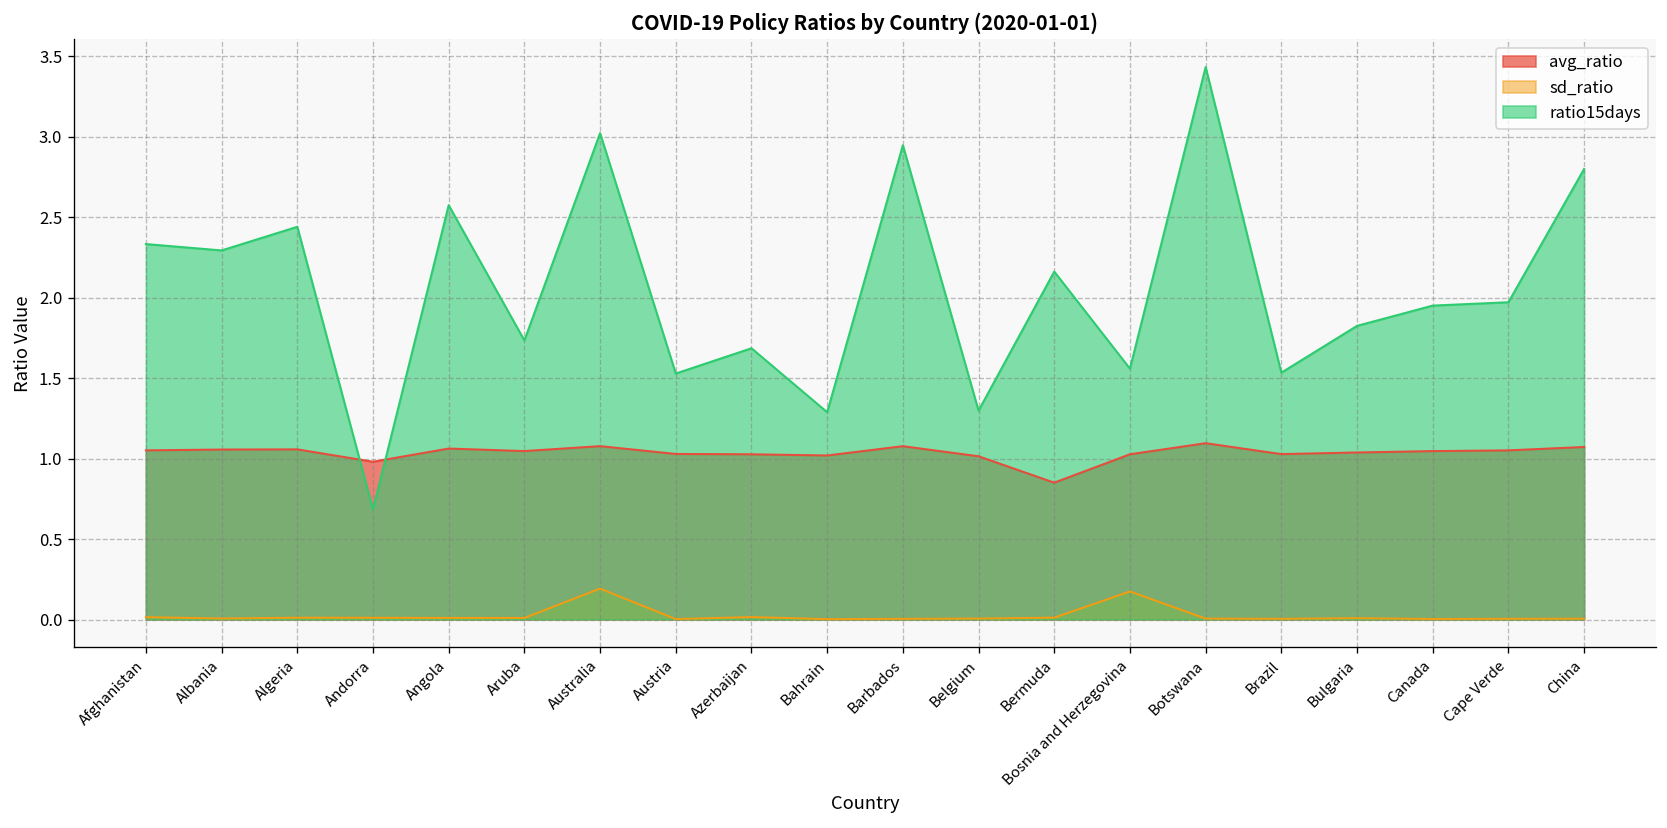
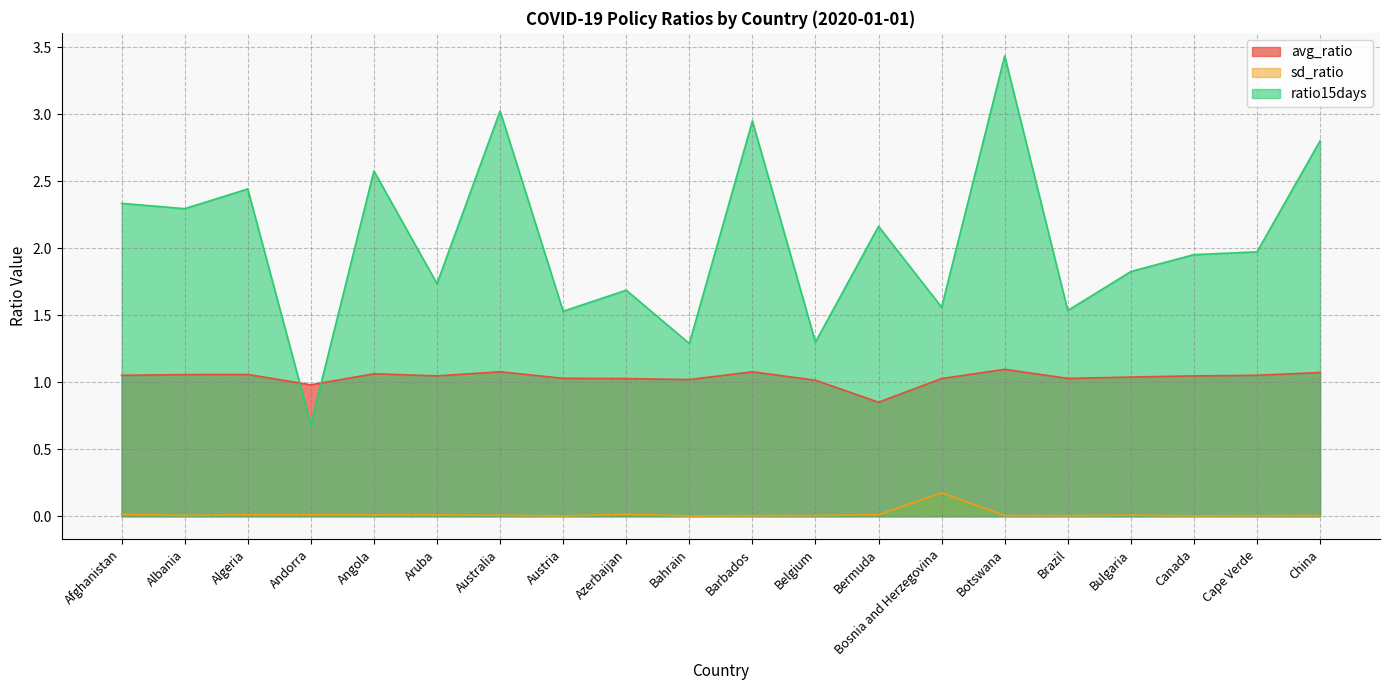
  {
    "avg_ratio": {
      "Afghanistan": 1.05,
      "Albania": 1.06,
      "Algeria": 1.06,
      "Andorra": 0.98,
      "Angola": 1.06,
      "Aruba": 1.05,
      "Australia": 1.08,
      "Austria": 1.03,
      "Azerbaijan": 1.03,
      "Bahrain": 1.02,
      "Barbados": 1.08,
      "Belgium": 1.01,
      "Bermuda": 0.85,
      "Bosnia and Herzegovina": 1.03,
      "Botswana": 1.10,
      "Brazil": 1.03,
      "Bulgaria": 1.04,
      "Canada": 1.05,
      "Cape Verde": 1.05,
      "China": 1.07
    },
    "sd_ratio": {
      "Afghanistan": 0.01,
      "Albania": 0.01,
      "Algeria": 0.01,
      "Andorra": 0.01,
      "Angola": 0.01,
      "Aruba": 0.01,
-     "Australia": 0.19,
+     "Australia": 0.01,
      "Austria": 0.00,
      "Azerbaijan": 0.02,
      "Bahrain": 0.00,
      "Barbados": 0.00,
      "Belgium": 0.01,
      "Bermuda": 0.01,
      "Bosnia and Herzegovina": 0.17,
      "Botswana": 0.01,
      "Brazil": 0.00,
      "Bulgaria": 0.01,
      "Canada": 0.00,
      "Cape Verde": 0.00,
      "China": 0.01
    },
    "ratio15days": {
      "Afghanistan": 2.33,
      "Albania": 2.29,
      "Algeria": 2.44,
      "Andorra": 0.68,
      "Angola": 2.58,
      "Aruba": 1.73,
      "Australia": 3.02,
      "Austria": 1.53,
      "Azerbaijan": 1.69,
      "Bahrain": 1.29,
      "Barbados": 2.95,
      "Belgium": 1.30,
      "Bermuda": 2.16,
      "Bosnia and Herzegovina": 1.56,
      "Botswana": 3.43,
      "Brazil": 1.53,
      "Bulgaria": 1.83,
      "Canada": 1.95,
      "Cape Verde": 1.97,
      "China": 2.80
    }
  }
